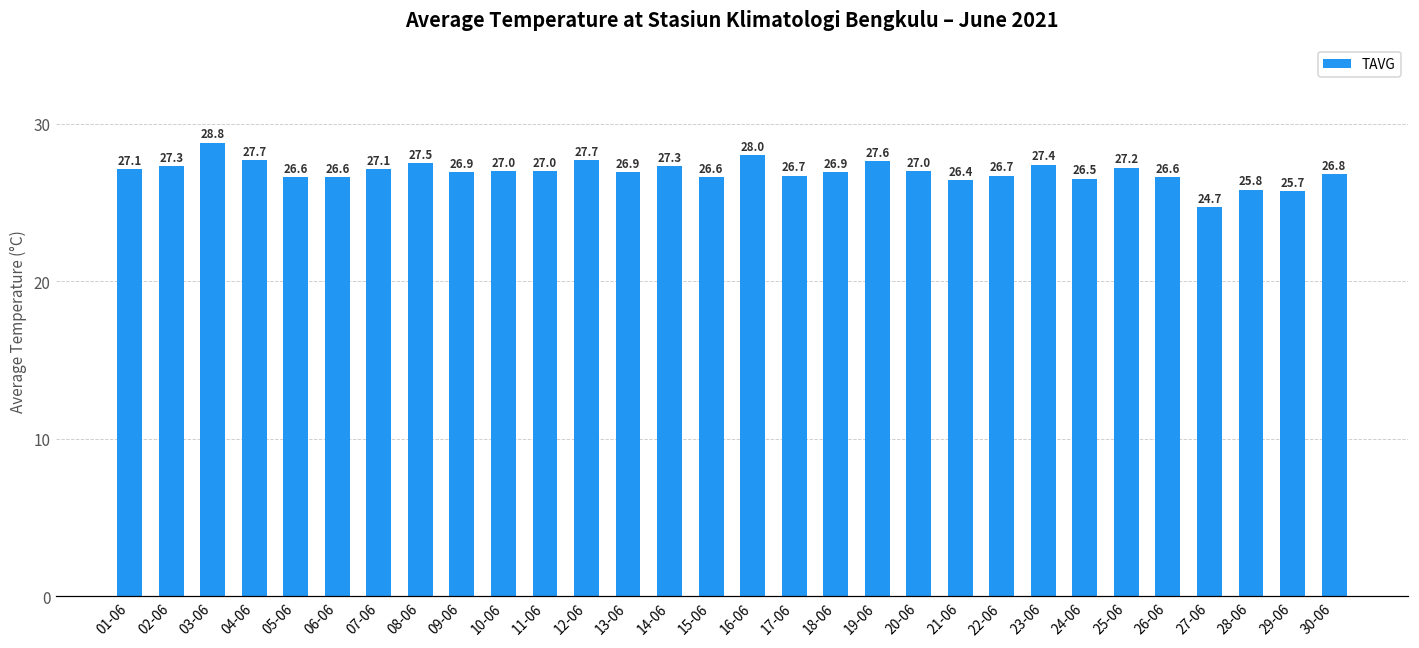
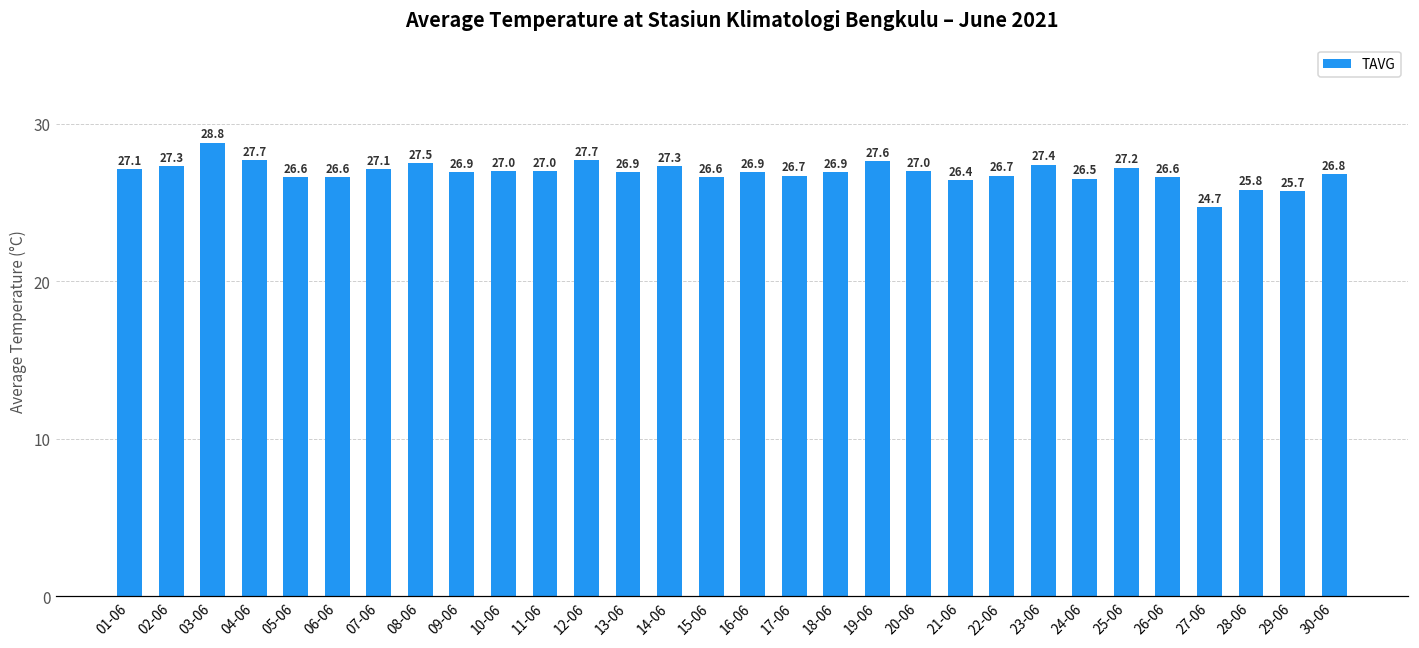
  {
    "01-06": 27.1,
    "02-06": 27.3,
    "03-06": 28.8,
    "04-06": 27.7,
    "05-06": 26.6,
    "06-06": 26.6,
    "07-06": 27.1,
    "08-06": 27.5,
    "09-06": 26.9,
    "10-06": 27.0,
    "11-06": 27.0,
    "12-06": 27.7,
    "13-06": 26.9,
    "14-06": 27.3,
    "15-06": 26.6,
-   "16-06": 28.0,
+   "16-06": 26.9,
    "17-06": 26.7,
    "18-06": 26.9,
    "19-06": 27.6,
    "20-06": 27.0,
    "21-06": 26.4,
    "22-06": 26.7,
    "23-06": 27.4,
    "24-06": 26.5,
    "25-06": 27.2,
    "26-06": 26.6,
    "27-06": 24.7,
    "28-06": 25.8,
    "29-06": 25.7,
    "30-06": 26.8
  }
